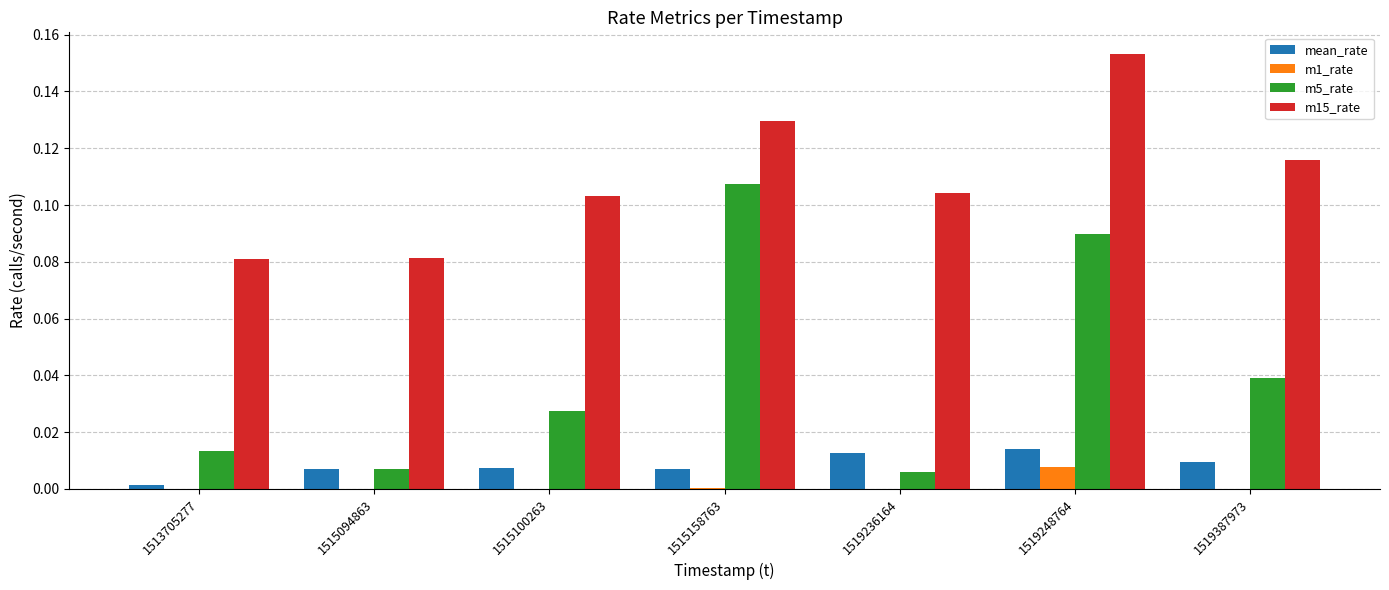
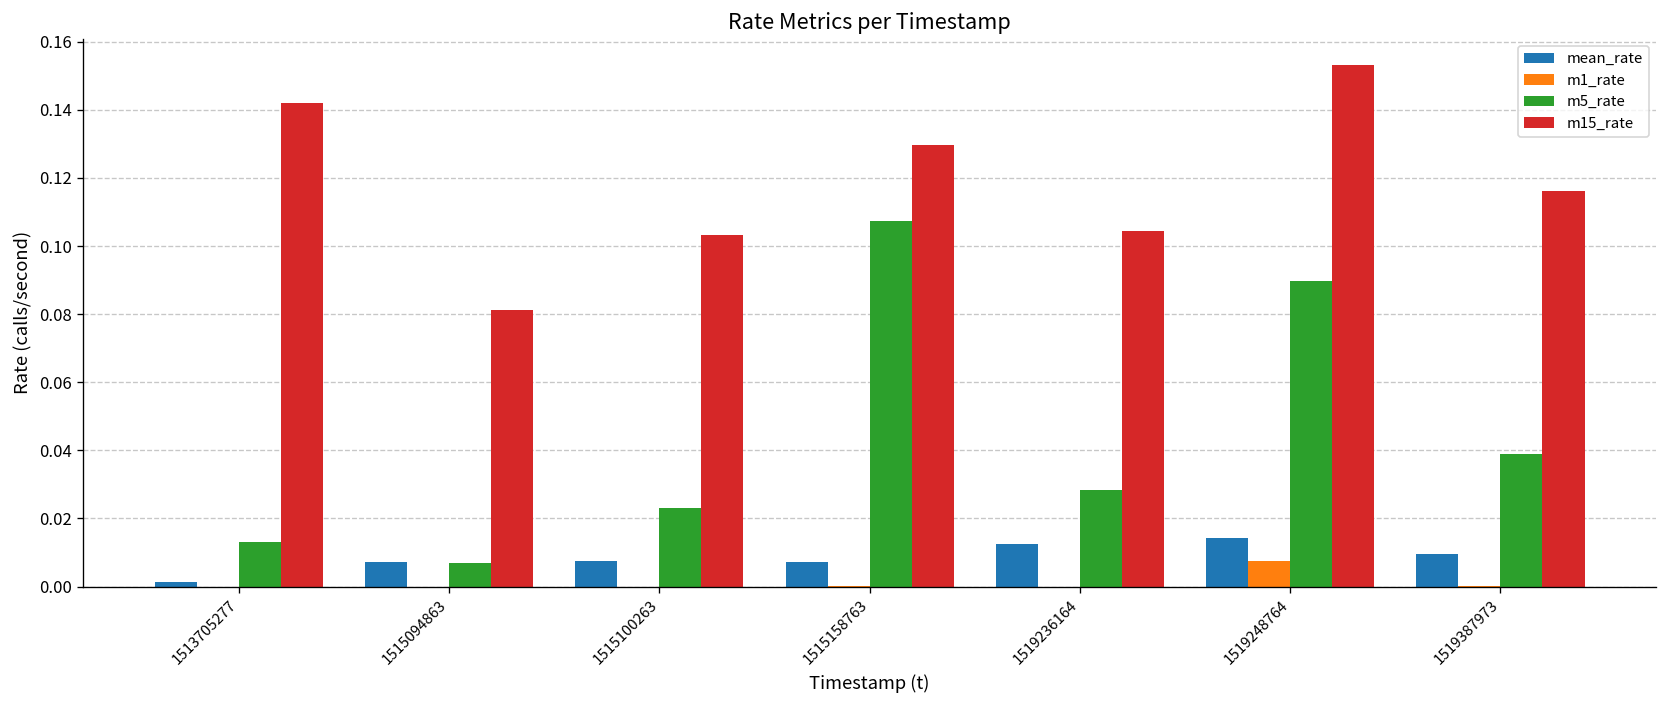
  {
    "mean_rate": {
      "1513705277": 0.001,
      "1515094863": 0.007,
      "1515100263": 0.007,
      "1515158763": 0.007,
      "1519236164": 0.013,
      "1519248764": 0.014,
      "1519387973": 0.009
    },
    "m1_rate": {
      "1513705277": 0.000,
      "1515094863": 0.000,
      "1519248764": 0.008
    },
    "m5_rate": {
      "1513705277": 0.013,
      "1515094863": 0.007,
-     "1515100263": 0.028,
+     "1515100263": 0.023,
      "1515158763": 0.107,
-     "1519236164": 0.006,
+     "1519236164": 0.028,
      "1519248764": 0.090,
      "1519387973": 0.039
    },
    "m15_rate": {
-     "1513705277": 0.081,
+     "1513705277": 0.142,
      "1515094863": 0.081,
      "1515100263": 0.103,
      "1515158763": 0.130,
      "1519236164": 0.104,
      "1519248764": 0.153,
      "1519387973": 0.116
    }
  }
